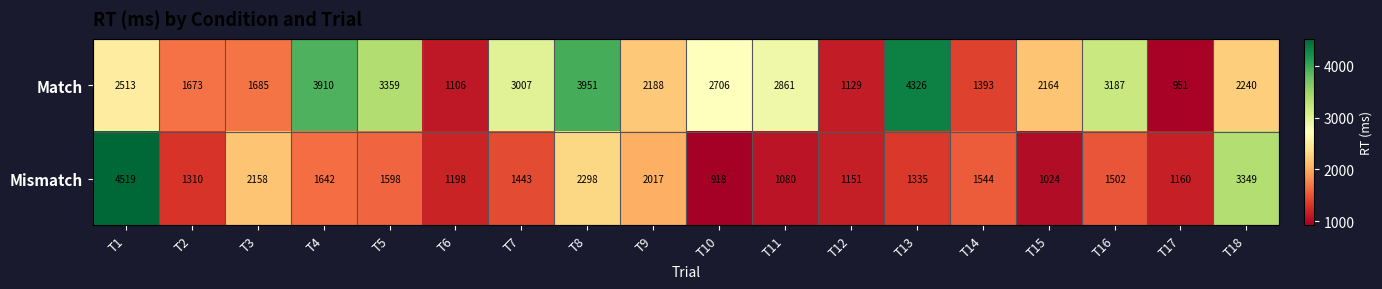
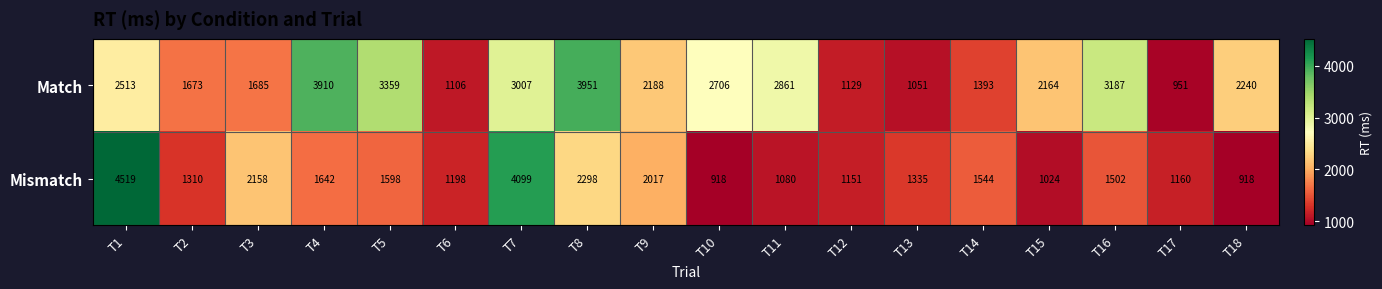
  {
    "Match": {
      "T1": 2513,
      "T2": 1673,
      "T3": 1685,
      "T4": 3910,
      "T5": 3359,
      "T6": 1106,
      "T7": 3007,
      "T8": 3951,
      "T9": 2188,
      "T10": 2706,
      "T11": 2861,
      "T12": 1129,
-     "T13": 4326,
+     "T13": 1051,
      "T14": 1393,
      "T15": 2164,
      "T16": 3187,
      "T17": 951,
      "T18": 2240
    },
    "Mismatch": {
      "T1": 4519,
      "T2": 1310,
      "T3": 2158,
      "T4": 1642,
      "T5": 1598,
      "T6": 1198,
-     "T7": 1443,
+     "T7": 4099,
      "T8": 2298,
      "T9": 2017,
      "T10": 918,
      "T11": 1080,
      "T12": 1151,
      "T13": 1335,
      "T14": 1544,
      "T15": 1024,
      "T16": 1502,
      "T17": 1160,
-     "T18": 3349
+     "T18": 918
    }
  }
